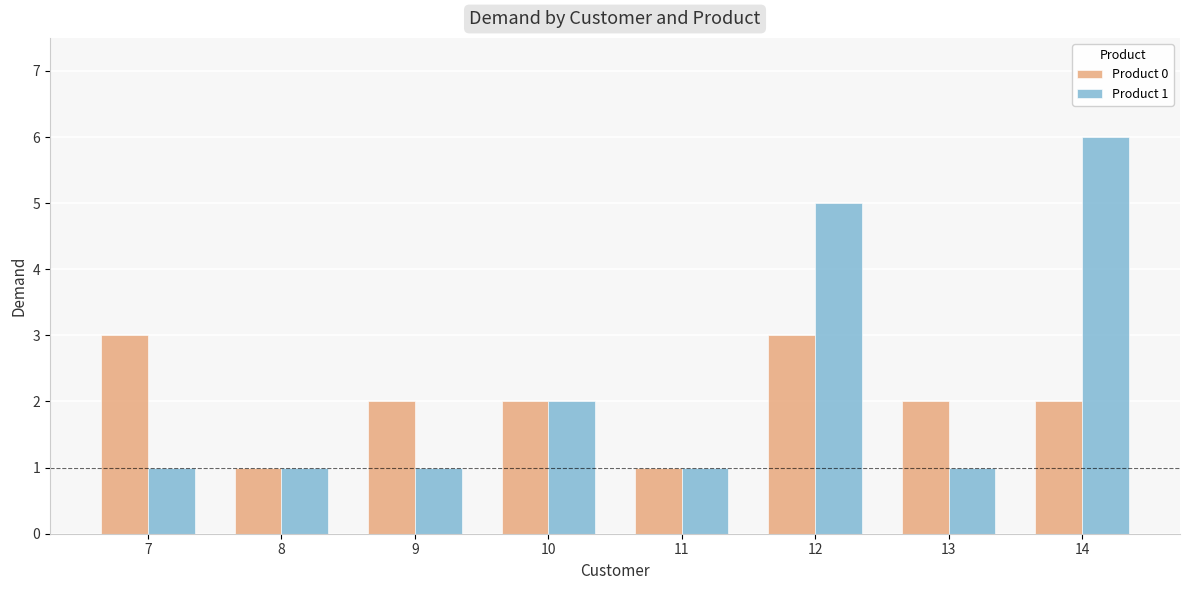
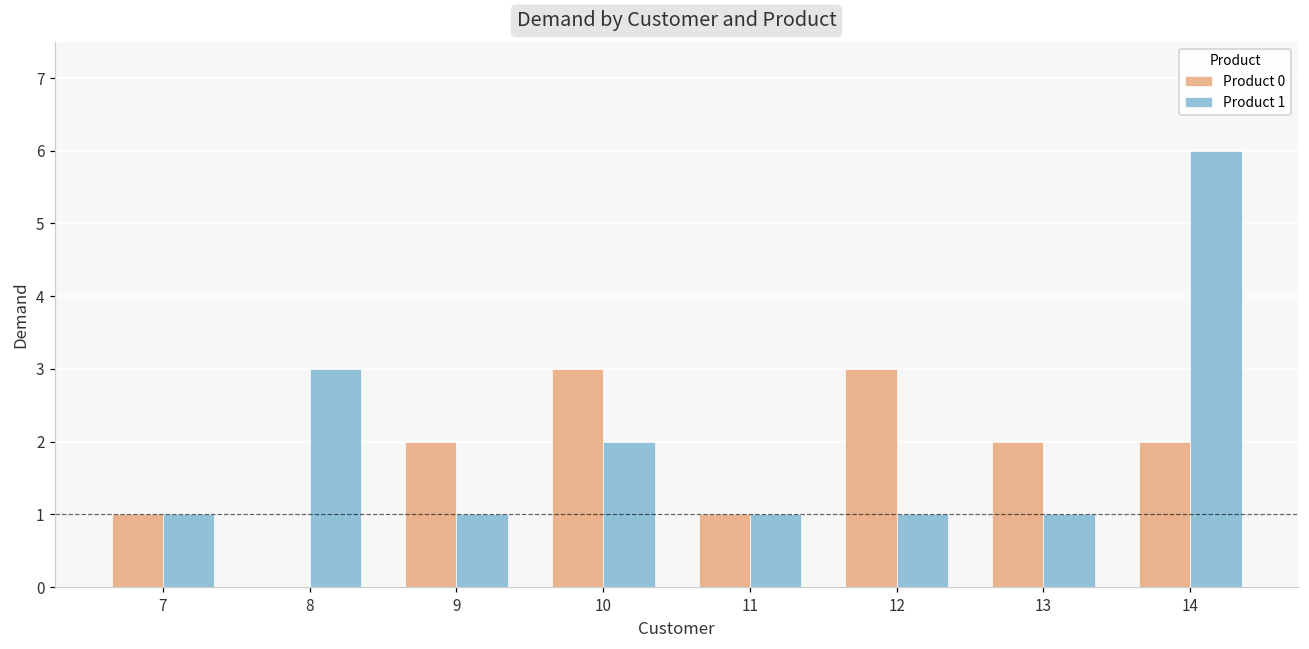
  {
    "Product 0": {
-     "7": 3,
-     "8": 1,
+     "7": 1,
+     "8": 0,
      "9": 2,
-     "10": 2,
+     "10": 3,
      "11": 1,
      "12": 3,
      "13": 2,
      "14": 2
    },
    "Product 1": {
      "7": 1,
-     "8": 1,
+     "8": 3,
      "9": 1,
      "10": 2,
      "11": 1,
-     "12": 5,
+     "12": 1,
      "13": 1,
      "14": 6
    }
  }
